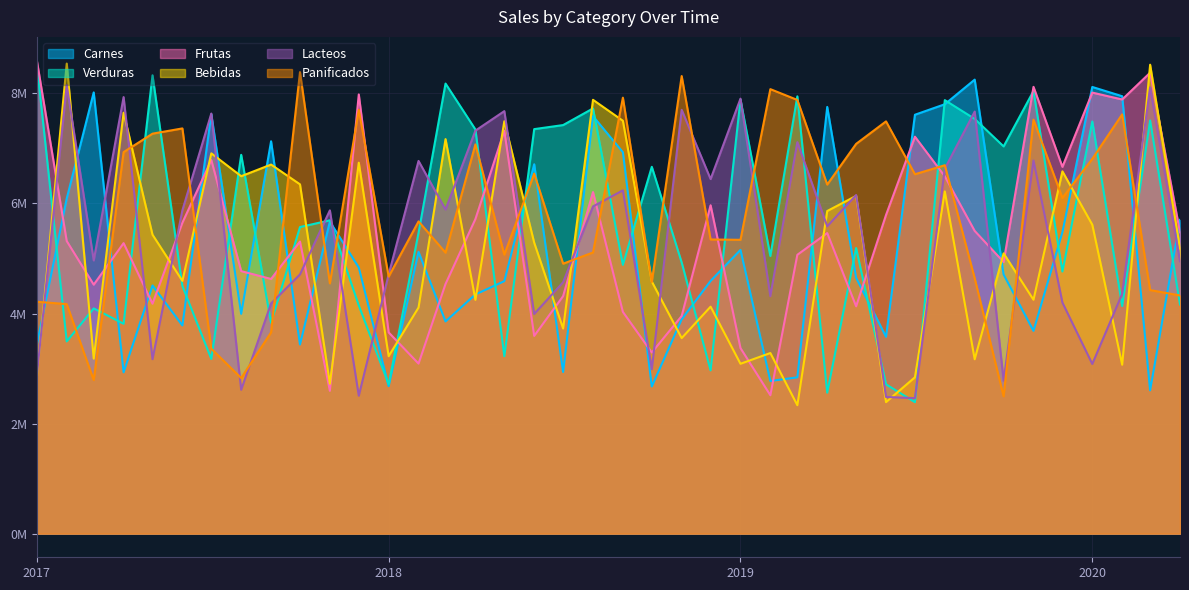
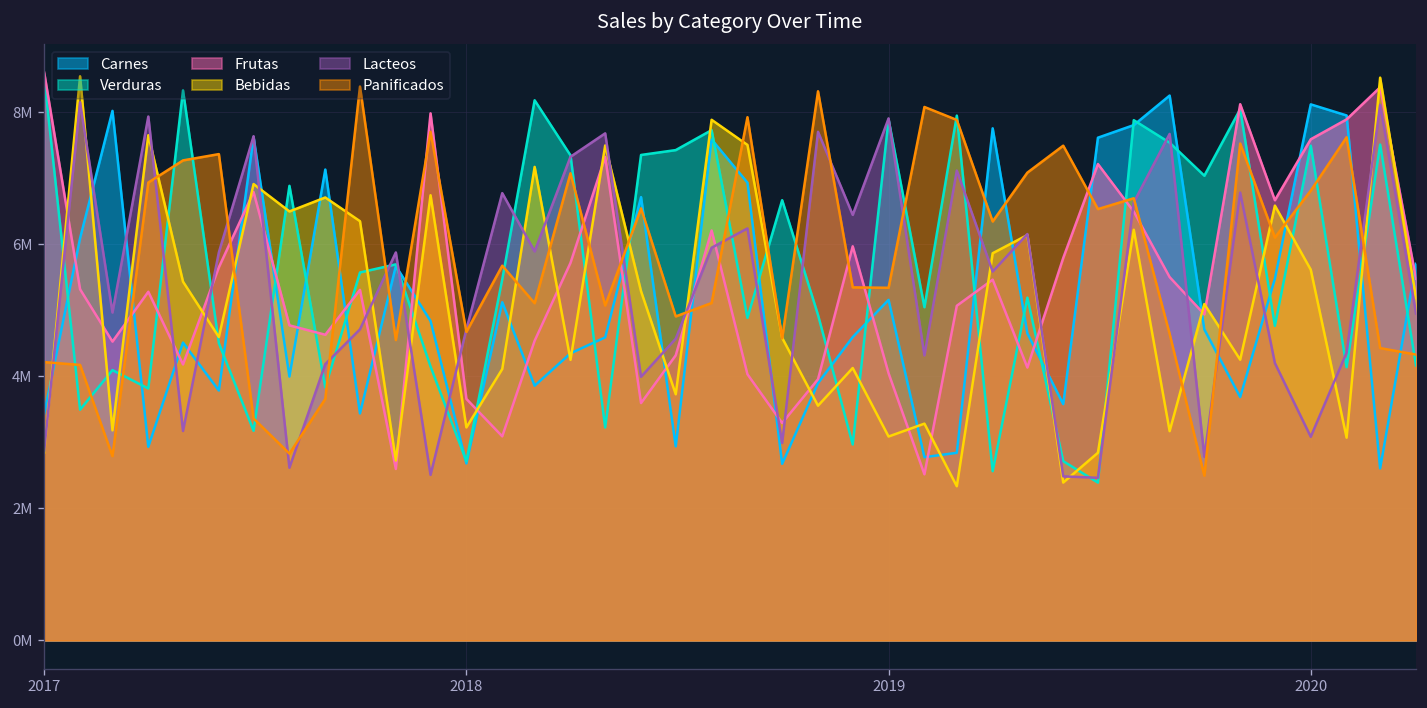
  {
    "Frutas": {
      "2017": 8600000,
      "2018": 3700000,
-     "2019": 3400000,
-     "2020": 8000000
+     "2019": 4000000,
+     "2020": 7600000
    },
    "Lacteos": {
      "2020": 3100000
    }
  }
